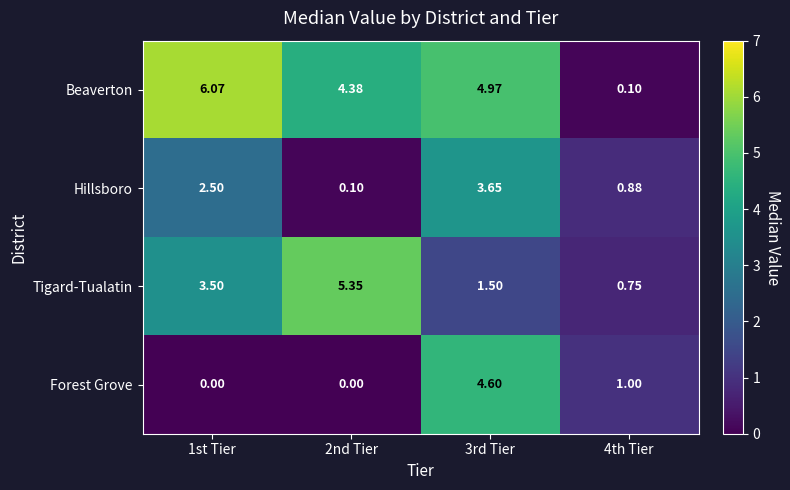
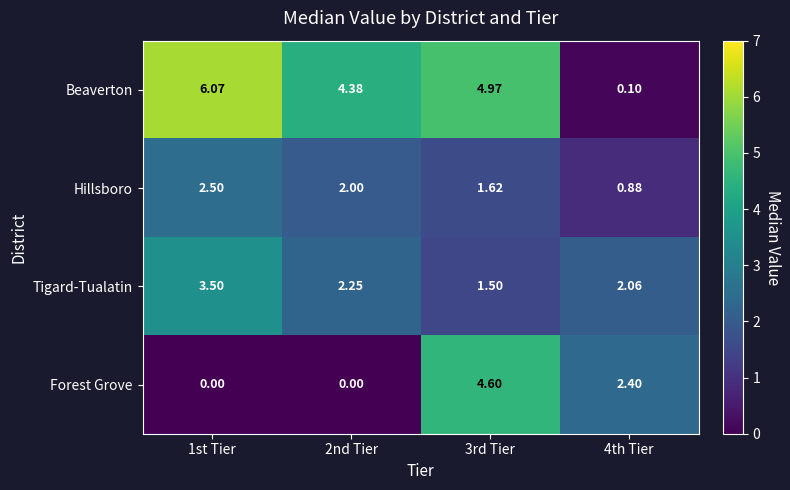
  {
    "Beaverton": {
      "1st Tier": 6.07,
      "2nd Tier": 4.38,
      "3rd Tier": 4.97,
      "4th Tier": 0.10
    },
    "Hillsboro": {
      "1st Tier": 2.50,
-     "2nd Tier": 0.10,
-     "3rd Tier": 3.65,
+     "2nd Tier": 2.00,
+     "3rd Tier": 1.62,
      "4th Tier": 0.88
    },
    "Tigard-Tualatin": {
      "1st Tier": 3.50,
-     "2nd Tier": 5.35,
+     "2nd Tier": 2.25,
      "3rd Tier": 1.50,
-     "4th Tier": 0.75
+     "4th Tier": 2.06
    },
    "Forest Grove": {
      "1st Tier": 0.00,
      "2nd Tier": 0.00,
      "3rd Tier": 4.60,
-     "4th Tier": 1.00
+     "4th Tier": 2.40
    }
  }
